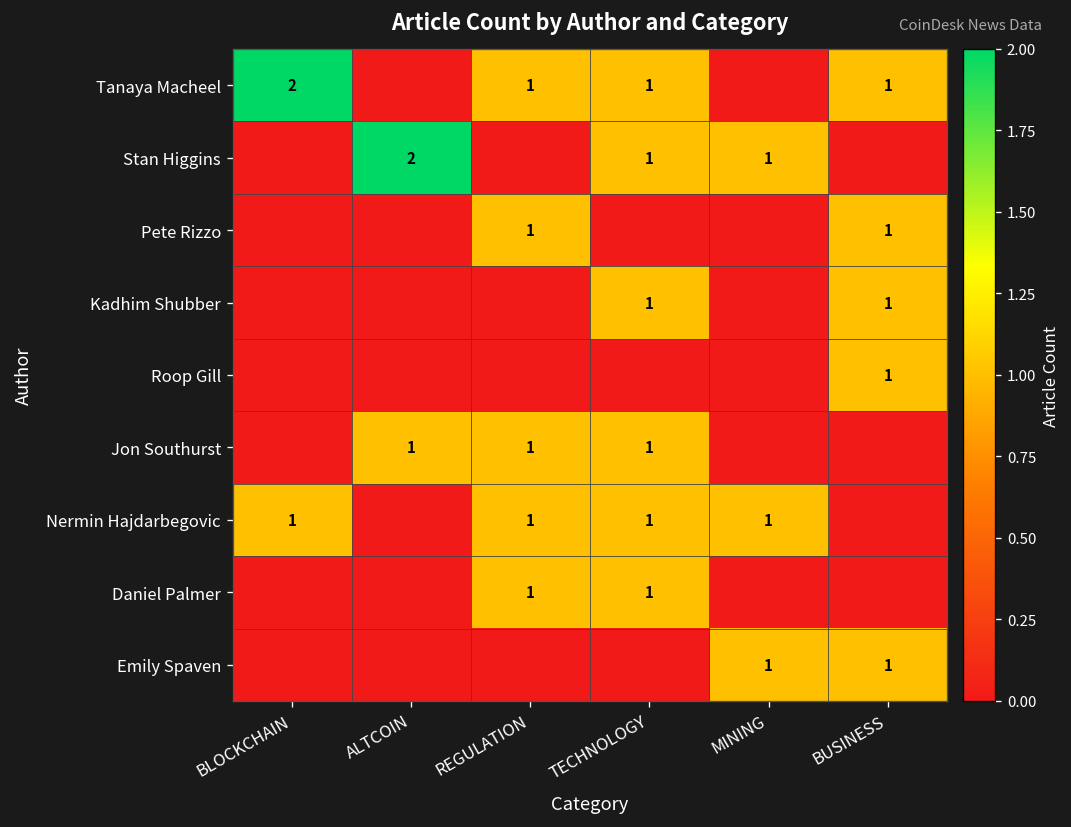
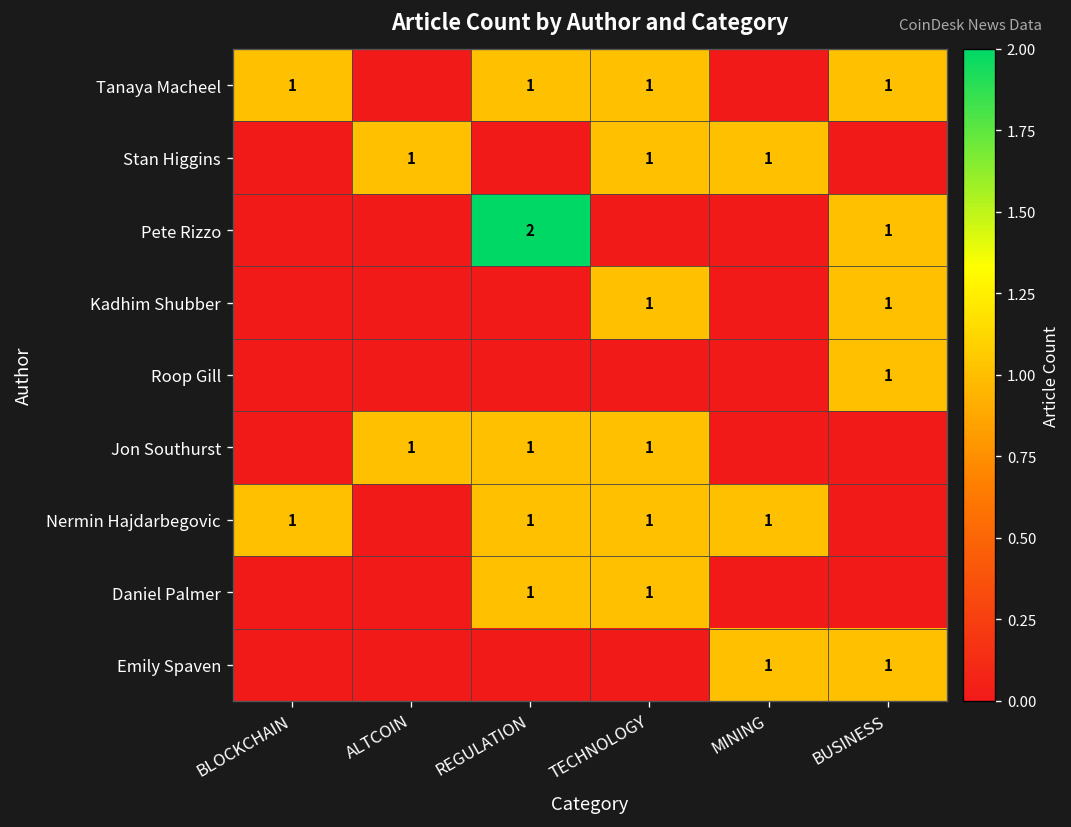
  {
    "Tanaya Macheel": {
-     "BLOCKCHAIN": 2,
+     "BLOCKCHAIN": 1,
      "REGULATION": 1,
      "TECHNOLOGY": 1,
      "BUSINESS": 1
    },
    "Stan Higgins": {
-     "ALTCOIN": 2,
+     "ALTCOIN": 1,
      "TECHNOLOGY": 1,
      "MINING": 1
    },
    "Pete Rizzo": {
-     "REGULATION": 1,
+     "REGULATION": 2,
      "BUSINESS": 1
    },
    "Kadhim Shubber": {
      "TECHNOLOGY": 1,
      "BUSINESS": 1
    },
    "Roop Gill": {
      "BUSINESS": 1
    },
    "Jon Southurst": {
      "ALTCOIN": 1,
      "REGULATION": 1,
      "TECHNOLOGY": 1
    },
    "Nermin Hajdarbegovic": {
      "BLOCKCHAIN": 1,
      "REGULATION": 1,
      "TECHNOLOGY": 1,
      "MINING": 1
    },
    "Daniel Palmer": {
      "REGULATION": 1,
      "TECHNOLOGY": 1
    },
    "Emily Spaven": {
      "MINING": 1,
      "BUSINESS": 1
    }
  }
